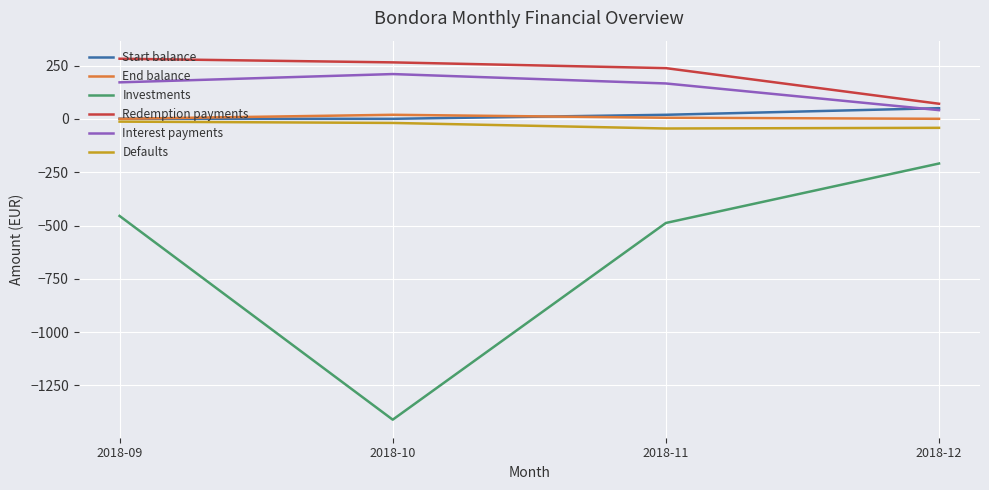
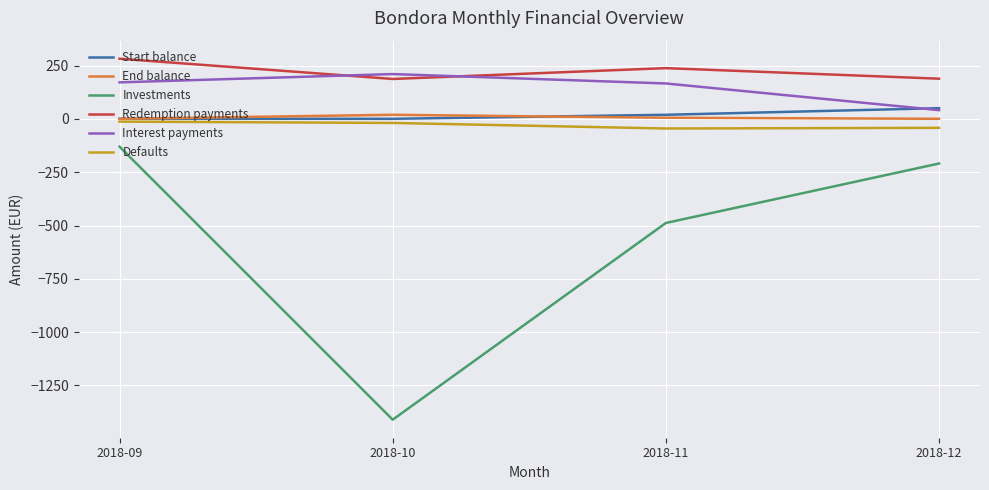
  {
    "Start balance": {
      "2018-10": 0,
      "2018-11": 20
    },
    "Investments": {
-     "2018-09": -460,
+     "2018-09": -130,
      "2018-10": -1410,
      "2018-11": -490,
      "2018-12": -210
    },
    "Redemption payments": {
      "2018-09": 280,
-     "2018-10": 270,
+     "2018-10": 190,
      "2018-11": 240,
-     "2018-12": 70
+     "2018-12": 190
    },
    "Interest payments": {
      "2018-09": 170,
      "2018-10": 210,
      "2018-11": 170
    }
  }
